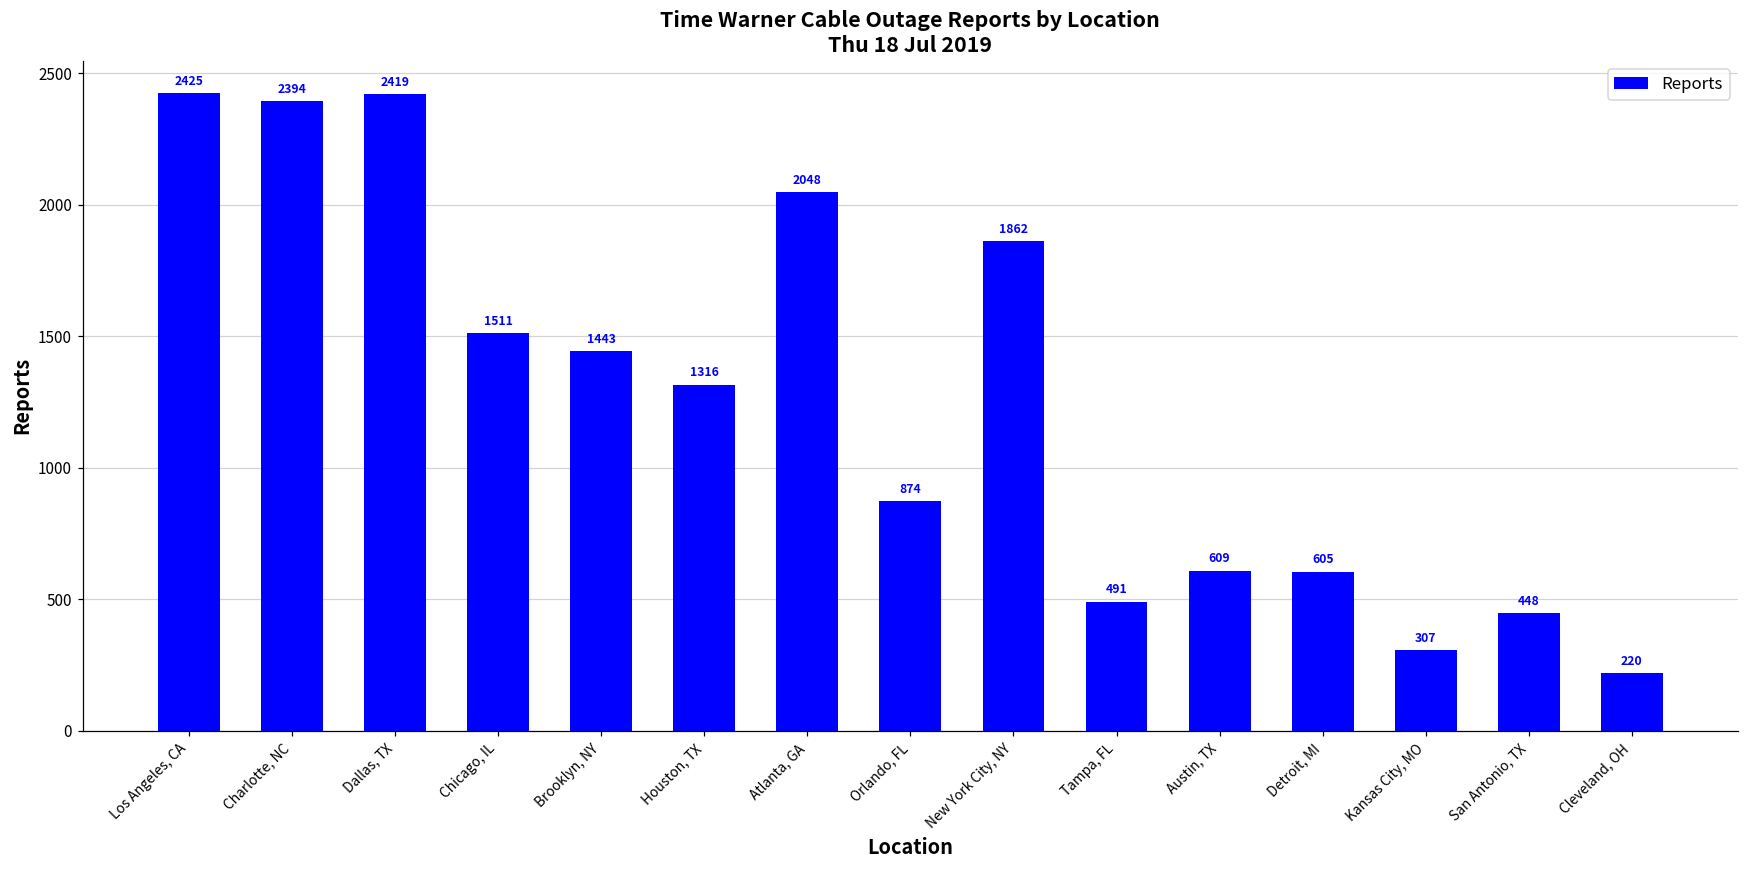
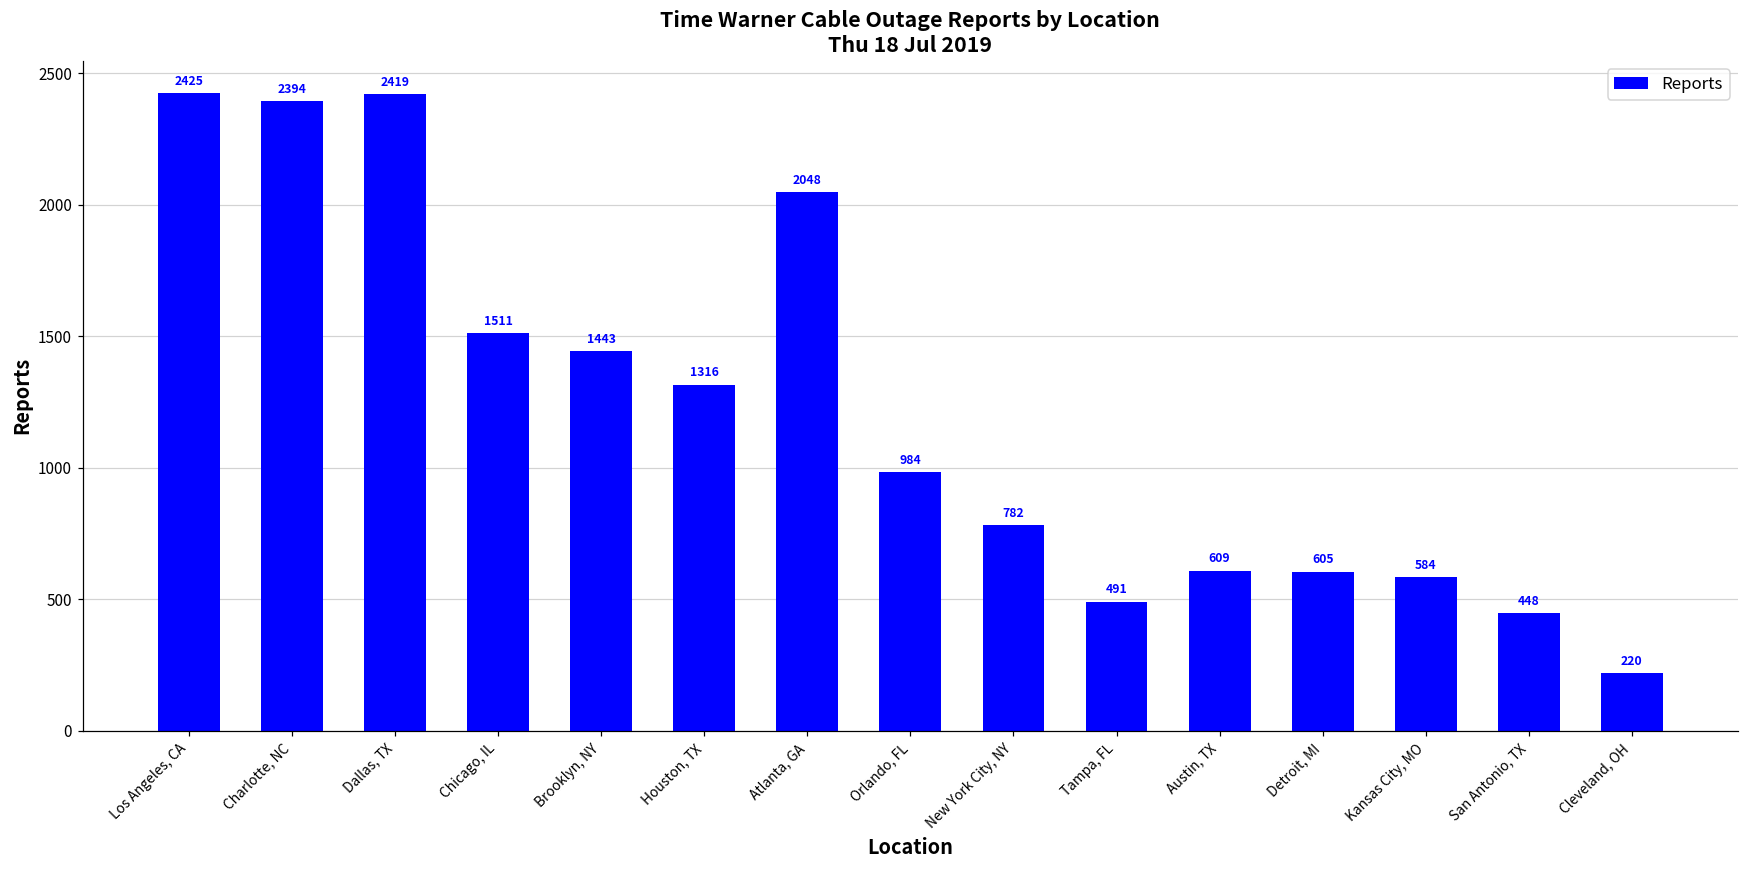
  {
    "Los Angeles, CA": 2425,
    "Charlotte, NC": 2394,
    "Dallas, TX": 2419,
    "Chicago, IL": 1511,
    "Brooklyn, NY": 1443,
    "Houston, TX": 1316,
    "Atlanta, GA": 2048,
-   "Orlando, FL": 874,
-   "New York City, NY": 1862,
+   "Orlando, FL": 984,
+   "New York City, NY": 782,
    "Tampa, FL": 491,
    "Austin, TX": 609,
    "Detroit, MI": 605,
-   "Kansas City, MO": 307,
+   "Kansas City, MO": 584,
    "San Antonio, TX": 448,
    "Cleveland, OH": 220
  }
